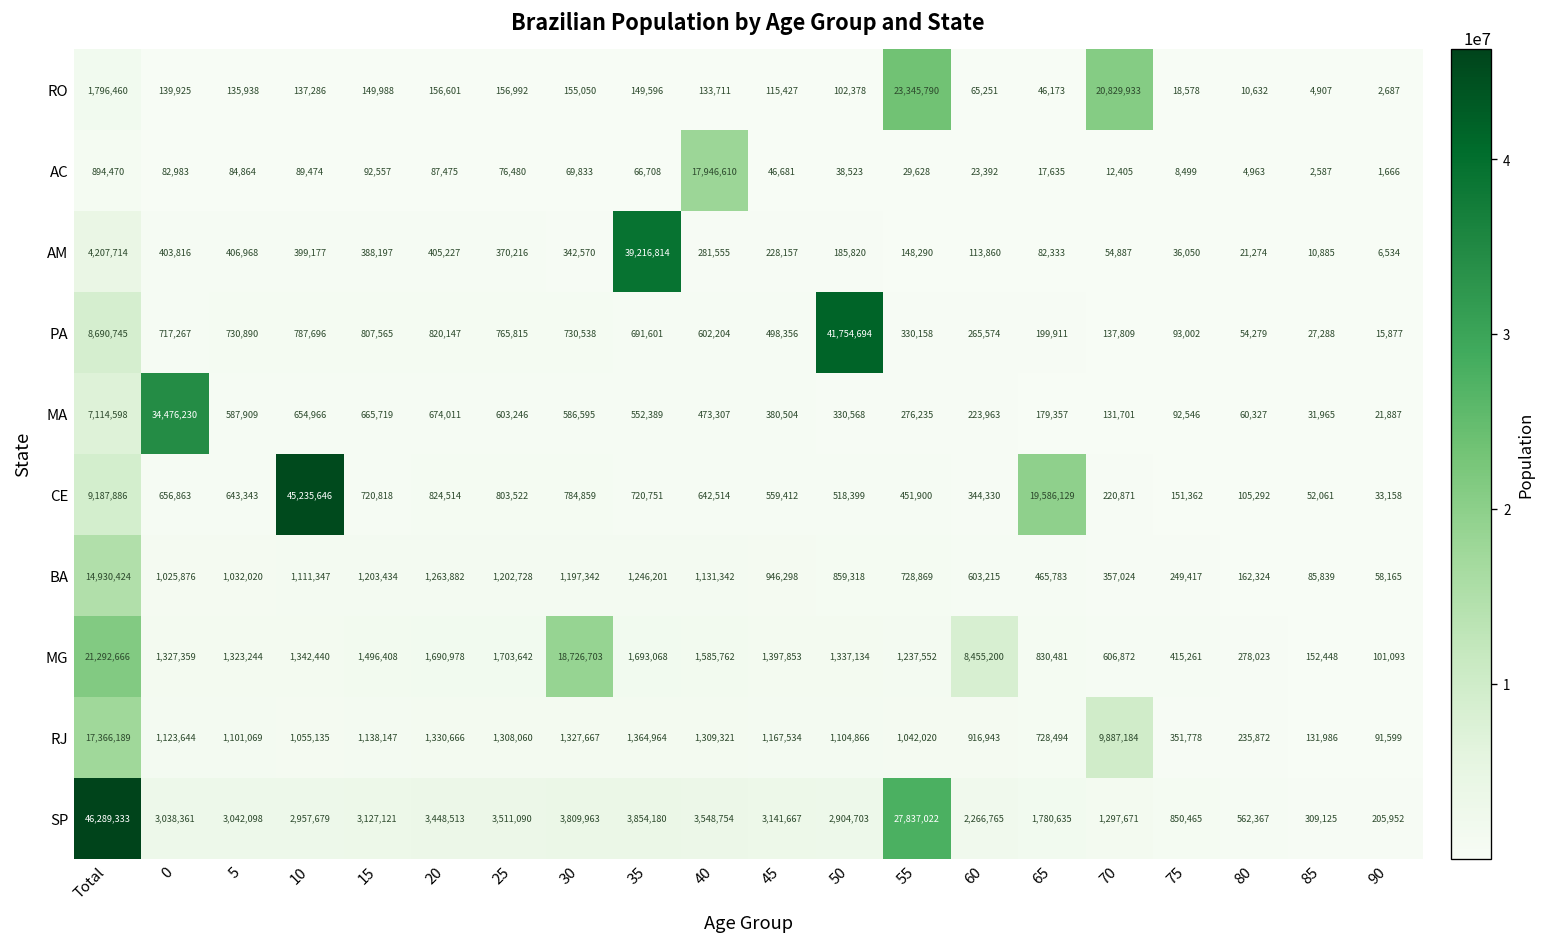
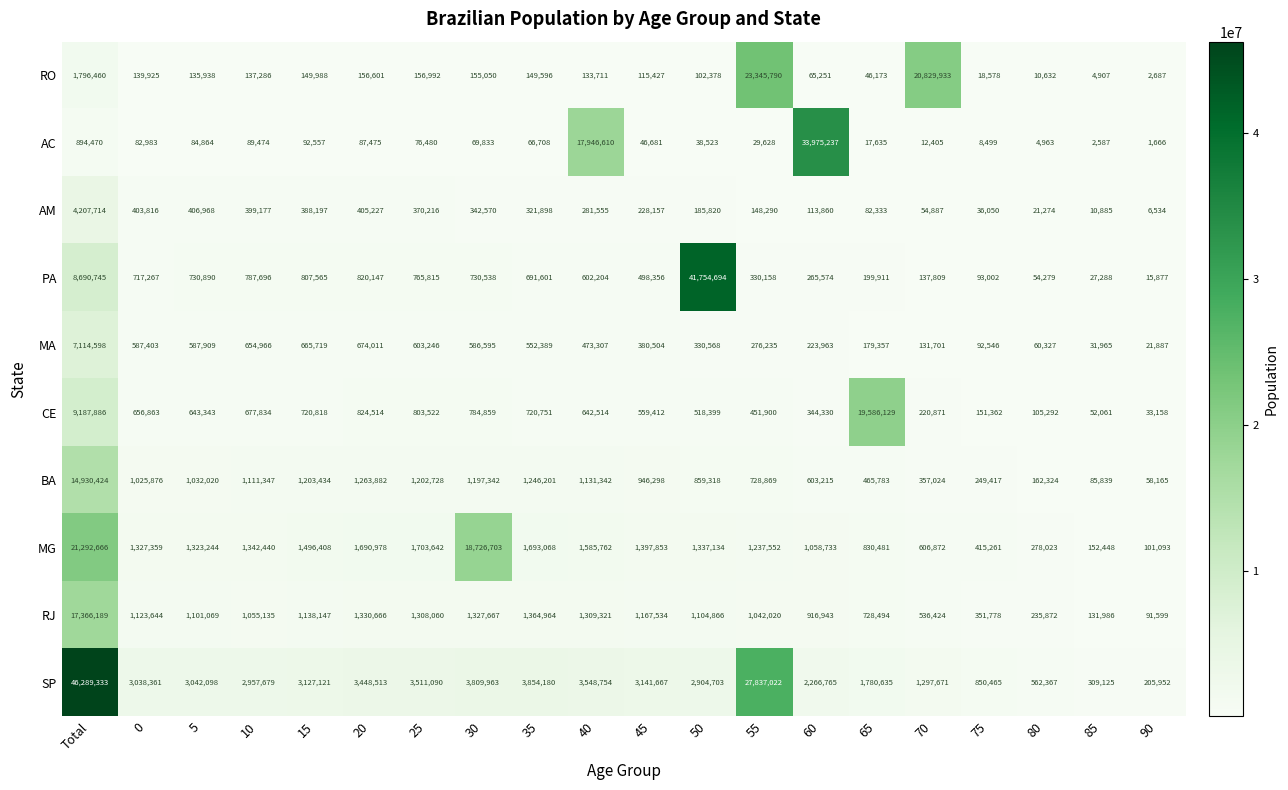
  {
    "RO": {
      "Total": "1,796,460",
      "0": "139,925",
      "5": "135,938",
      "10": "137,286",
      "15": "149,988",
      "20": "156,601",
      "25": "156,992",
      "30": "155,050",
      "35": "149,596",
      "40": "133,711",
      "45": "115,427",
      "50": "102,378",
      "55": "23,345,790",
      "60": "65,251",
      "65": "46,173",
      "70": "20,829,933",
      "75": "18,578",
      "80": "10,632",
      "85": "4,907",
      "90": "2,687"
    },
    "AC": {
      "Total": "894,470",
      "0": "82,983",
      "5": "84,864",
      "10": "89,474",
      "15": "92,557",
      "20": "87,475",
      "25": "76,480",
      "30": "69,833",
      "35": "66,708",
      "40": "17,946,610",
      "45": "46,681",
      "50": "38,523",
      "55": "29,628",
-     "60": "23,392",
+     "60": "33,975,237",
      "65": "17,635",
      "70": "12,405",
      "75": "8,499",
      "80": "4,963",
      "85": "2,587",
      "90": "1,666"
    },
    "AM": {
      "Total": "4,207,714",
      "0": "403,816",
      "5": "406,968",
      "10": "399,177",
      "15": "388,197",
      "20": "405,227",
      "25": "370,216",
      "30": "342,570",
-     "35": "39,216,814",
+     "35": "321,898",
      "40": "281,555",
      "45": "228,157",
      "50": "185,820",
      "55": "148,290",
      "60": "113,860",
      "65": "82,333",
      "70": "54,887",
      "75": "36,050",
      "80": "21,274",
      "85": "10,885",
      "90": "6,534"
    },
    "PA": {
      "Total": "8,690,745",
      "0": "717,267",
      "5": "730,890",
      "10": "787,696",
      "15": "807,565",
      "20": "820,147",
      "25": "765,815",
      "30": "730,538",
      "35": "691,601",
      "40": "602,204",
      "45": "498,356",
      "50": "41,754,694",
      "55": "330,158",
      "60": "265,574",
      "65": "199,911",
      "70": "137,809",
      "75": "93,002",
      "80": "54,279",
      "85": "27,288",
      "90": "15,877"
    },
    "MA": {
      "Total": "7,114,598",
-     "0": "34,476,230",
+     "0": "587,403",
      "5": "587,909",
      "10": "654,966",
      "15": "665,719",
      "20": "674,011",
      "25": "603,246",
      "30": "586,595",
      "35": "552,389",
      "40": "473,307",
      "45": "380,504",
      "50": "330,568",
      "55": "276,235",
      "60": "223,963",
      "65": "179,357",
      "70": "131,701",
      "75": "92,546",
      "80": "60,327",
      "85": "31,965",
      "90": "21,887"
    },
    "CE": {
      "Total": "9,187,886",
      "0": "656,863",
      "5": "643,343",
-     "10": "45,235,646",
+     "10": "677,834",
      "15": "720,818",
      "20": "824,514",
      "25": "803,522",
      "30": "784,859",
      "35": "720,751",
      "40": "642,514",
      "45": "559,412",
      "50": "518,399",
      "55": "451,900",
      "60": "344,330",
      "65": "19,586,129",
      "70": "220,871",
      "75": "151,362",
      "80": "105,292",
      "85": "52,061",
      "90": "33,158"
    },
    "BA": {
      "Total": "14,930,424",
      "0": "1,025,876",
      "5": "1,032,020",
      "10": "1,111,347",
      "15": "1,203,434",
      "20": "1,263,882",
      "25": "1,202,728",
      "30": "1,197,342",
      "35": "1,246,201",
      "40": "1,131,342",
      "45": "946,298",
      "50": "859,318",
      "55": "728,869",
      "60": "603,215",
      "65": "465,783",
      "70": "357,024",
      "75": "249,417",
      "80": "162,324",
      "85": "85,839",
      "90": "58,165"
    },
    "MG": {
      "Total": "21,292,666",
      "0": "1,327,359",
      "5": "1,323,244",
      "10": "1,342,440",
      "15": "1,496,408",
      "20": "1,690,978",
      "25": "1,703,642",
      "30": "18,726,703",
      "35": "1,693,068",
      "40": "1,585,762",
      "45": "1,397,853",
      "50": "1,337,134",
      "55": "1,237,552",
-     "60": "8,455,200",
+     "60": "1,058,733",
      "65": "830,481",
      "70": "606,872",
      "75": "415,261",
      "80": "278,023",
      "85": "152,448",
      "90": "101,093"
    },
    "RJ": {
      "Total": "17,366,189",
      "0": "1,123,644",
      "5": "1,101,069",
      "10": "1,055,135",
      "15": "1,138,147",
      "20": "1,330,666",
      "25": "1,308,060",
      "30": "1,327,667",
      "35": "1,364,964",
      "40": "1,309,321",
      "45": "1,167,534",
      "50": "1,104,866",
      "55": "1,042,020",
      "60": "916,943",
      "65": "728,494",
-     "70": "9,887,184",
+     "70": "536,424",
      "75": "351,778",
      "80": "235,872",
      "85": "131,986",
      "90": "91,599"
    },
    "SP": {
      "Total": "46,289,333",
      "0": "3,038,361",
      "5": "3,042,098",
      "10": "2,957,679",
      "15": "3,127,121",
      "20": "3,448,513",
      "25": "3,511,090",
      "30": "3,809,963",
      "35": "3,854,180",
      "40": "3,548,754",
      "45": "3,141,667",
      "50": "2,904,703",
      "55": "27,837,022",
      "60": "2,266,765",
      "65": "1,780,635",
      "70": "1,297,671",
      "75": "850,465",
      "80": "562,367",
      "85": "309,125",
      "90": "205,952"
    }
  }
